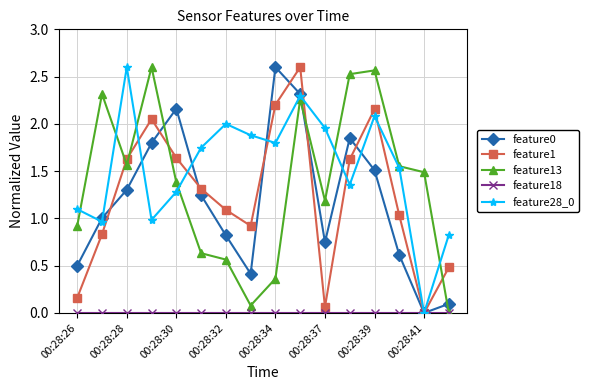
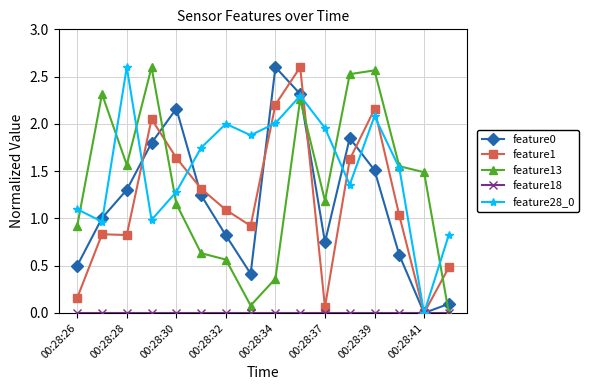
  {
    "feature0": {
      "00:28:26": 0.5,
      "00:28:28": 1.3,
      "00:28:30": 2.2,
      "00:28:32": 0.8,
      "00:28:34": 2.6,
      "00:28:37": 0.7,
      "00:28:39": 1.5
    },
    "feature1": {
      "00:28:26": 0.2,
-     "00:28:28": 1.6,
+     "00:28:28": 0.8,
      "00:28:30": 1.6,
      "00:28:32": 1.1,
      "00:28:34": 2.2,
      "00:28:37": 0.1,
      "00:28:39": 2.2
    },
    "feature13": {
      "00:28:26": 0.9,
      "00:28:28": 1.6,
-     "00:28:30": 1.4,
+     "00:28:30": 1.2,
      "00:28:32": 0.6,
      "00:28:34": 0.4,
      "00:28:37": 1.2,
      "00:28:39": 2.6,
      "00:28:41": 1.5
    },
    "feature18": {
      "00:28:26": 0.0,
      "00:28:28": 0.0,
      "00:28:30": 0.0,
      "00:28:32": 0.0,
      "00:28:34": 0.0,
      "00:28:37": 0.0,
      "00:28:39": 0.0
    },
    "feature28_0": {
      "00:28:26": 1.1,
      "00:28:28": 2.6,
      "00:28:30": 1.3,
      "00:28:32": 2.0,
-     "00:28:34": 1.8,
+     "00:28:34": 2.0,
      "00:28:37": 2.0,
      "00:28:39": 2.1
    }
  }
